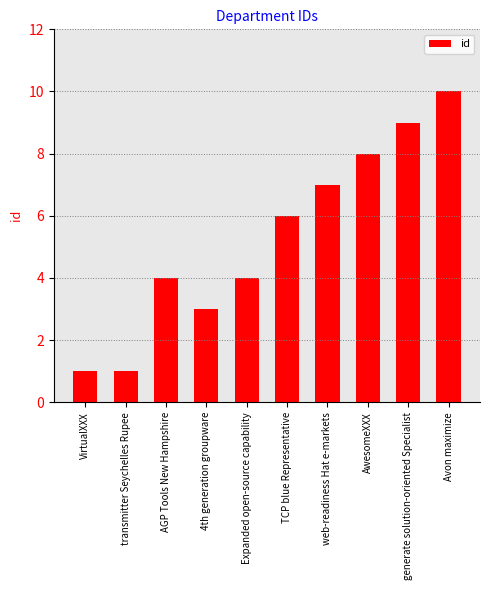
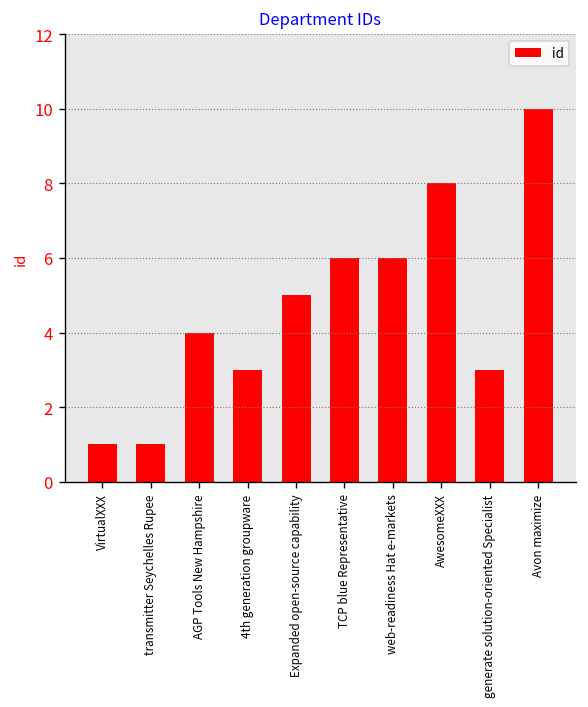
  {
    "VirtualXXX": 1,
    "transmitter Seychelles Rupee": 1,
    "AGP Tools New Hampshire": 4,
    "4th generation groupware": 3,
-   "Expanded open-source capability": 4,
+   "Expanded open-source capability": 5,
    "TCP blue Representative": 6,
-   "web-readiness Hat e-markets": 7,
+   "web-readiness Hat e-markets": 6,
    "AwesomeXXX": 8,
-   "generate solution-oriented Specialist": 9,
+   "generate solution-oriented Specialist": 3,
    "Avon maximize": 10
  }
